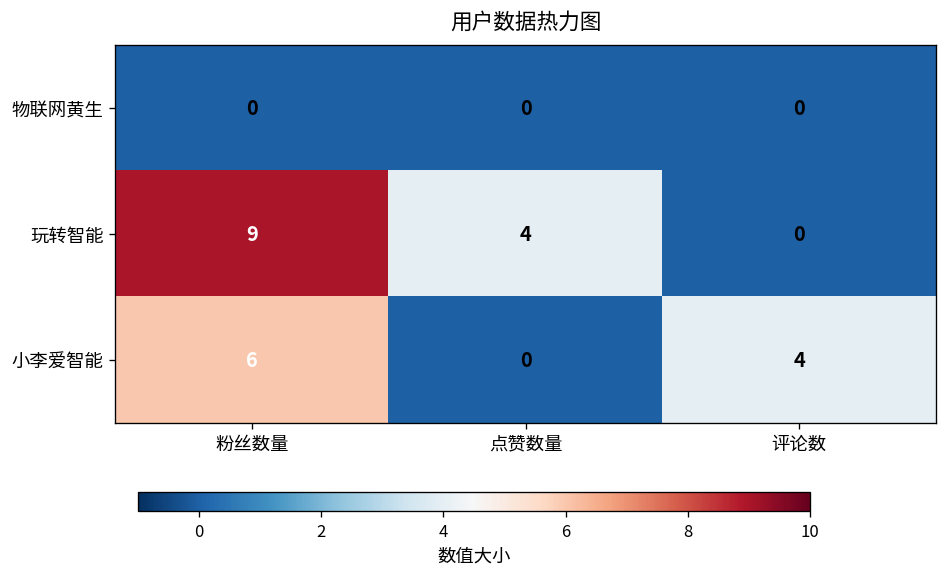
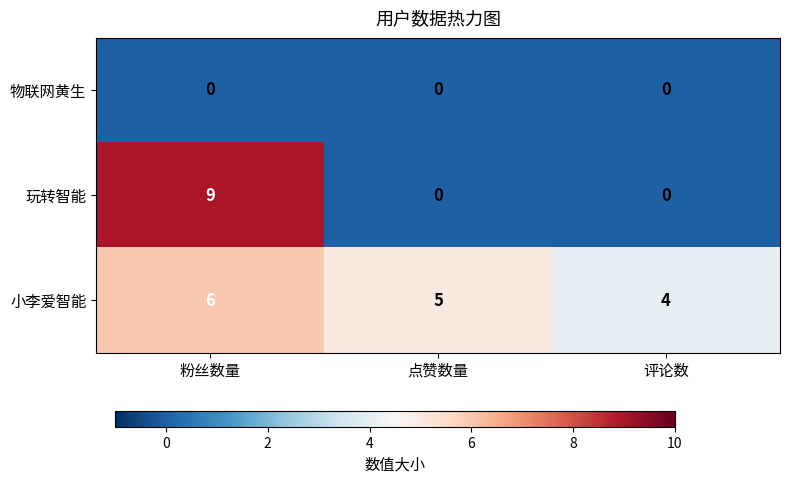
  {
    "物联网黄生": {
      "粉丝数量": 0,
      "点赞数量": 0,
      "评论数": 0
    },
    "玩转智能": {
      "粉丝数量": 9,
-     "点赞数量": 4,
+     "点赞数量": 0,
      "评论数": 0
    },
    "小李爱智能": {
      "粉丝数量": 6,
-     "点赞数量": 0,
+     "点赞数量": 5,
      "评论数": 4
    }
  }
